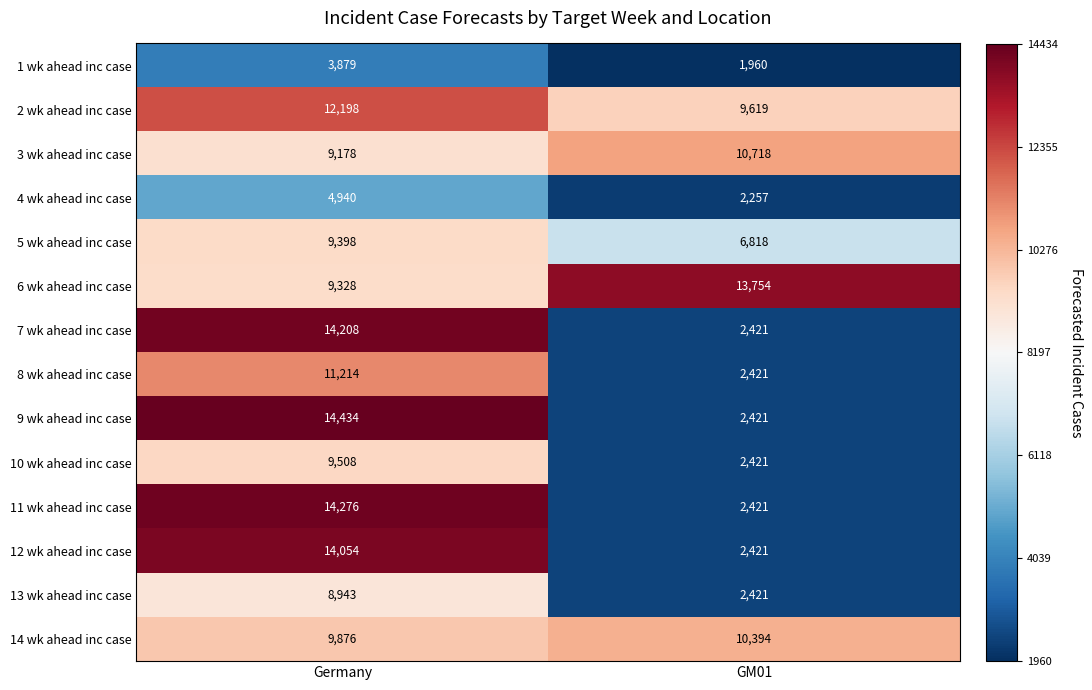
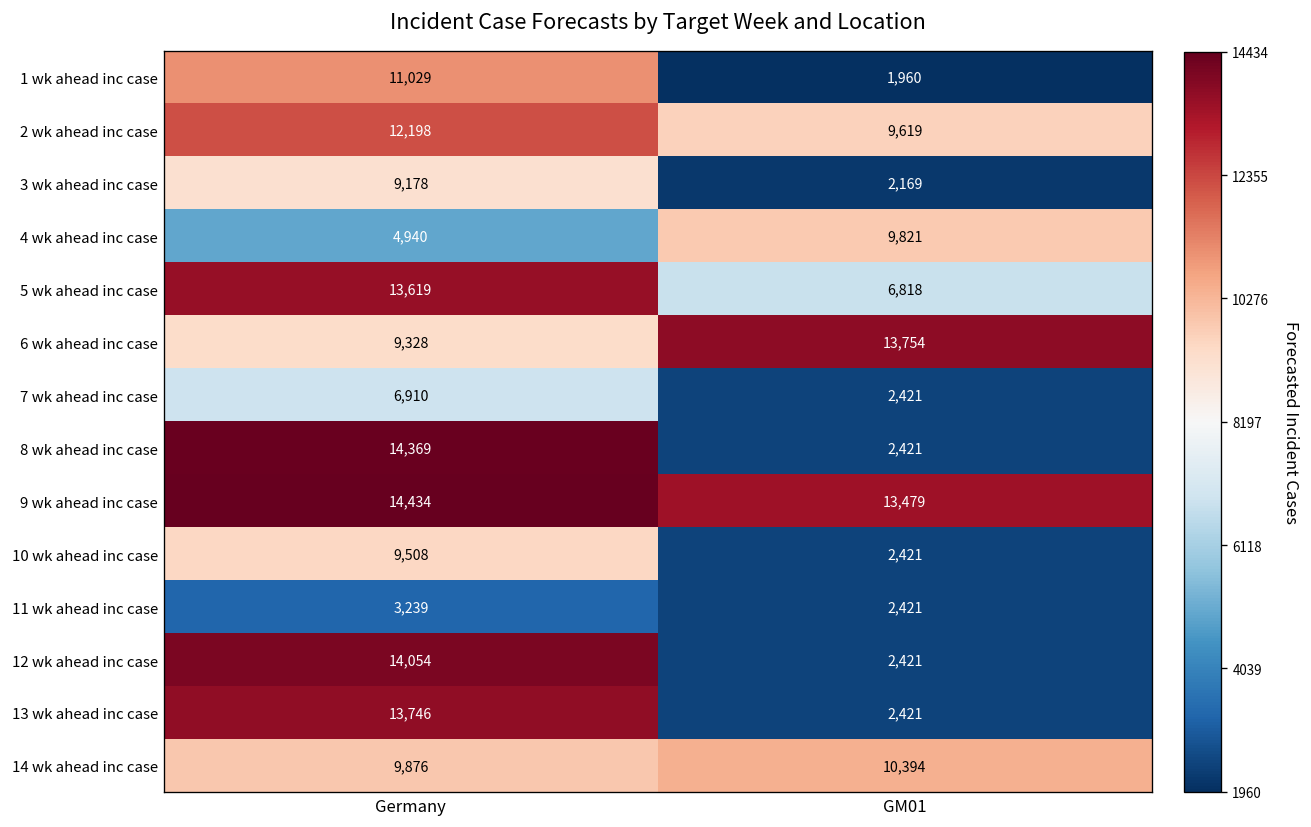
  {
    "1 wk ahead inc case": {
-     "Germany": "3,879",
+     "Germany": "11,029",
      "GM01": "1,960"
    },
    "2 wk ahead inc case": {
      "Germany": "12,198",
      "GM01": "9,619"
    },
    "3 wk ahead inc case": {
      "Germany": "9,178",
-     "GM01": "10,718"
+     "GM01": "2,169"
    },
    "4 wk ahead inc case": {
      "Germany": "4,940",
-     "GM01": "2,257"
+     "GM01": "9,821"
    },
    "5 wk ahead inc case": {
-     "Germany": "9,398",
+     "Germany": "13,619",
      "GM01": "6,818"
    },
    "6 wk ahead inc case": {
      "Germany": "9,328",
      "GM01": "13,754"
    },
    "7 wk ahead inc case": {
-     "Germany": "14,208",
+     "Germany": "6,910",
      "GM01": "2,421"
    },
    "8 wk ahead inc case": {
-     "Germany": "11,214",
+     "Germany": "14,369",
      "GM01": "2,421"
    },
    "9 wk ahead inc case": {
      "Germany": "14,434",
-     "GM01": "2,421"
+     "GM01": "13,479"
    },
    "10 wk ahead inc case": {
      "Germany": "9,508",
      "GM01": "2,421"
    },
    "11 wk ahead inc case": {
-     "Germany": "14,276",
+     "Germany": "3,239",
      "GM01": "2,421"
    },
    "12 wk ahead inc case": {
      "Germany": "14,054",
      "GM01": "2,421"
    },
    "13 wk ahead inc case": {
-     "Germany": "8,943",
+     "Germany": "13,746",
      "GM01": "2,421"
    },
    "14 wk ahead inc case": {
      "Germany": "9,876",
      "GM01": "10,394"
    }
  }
